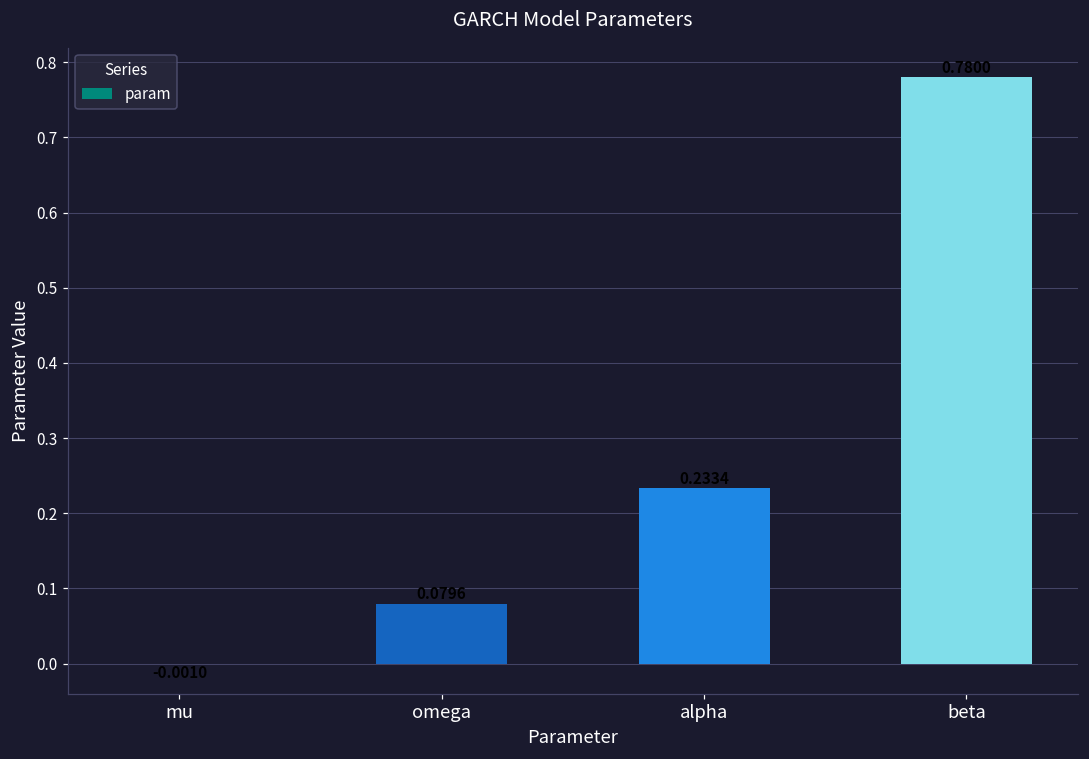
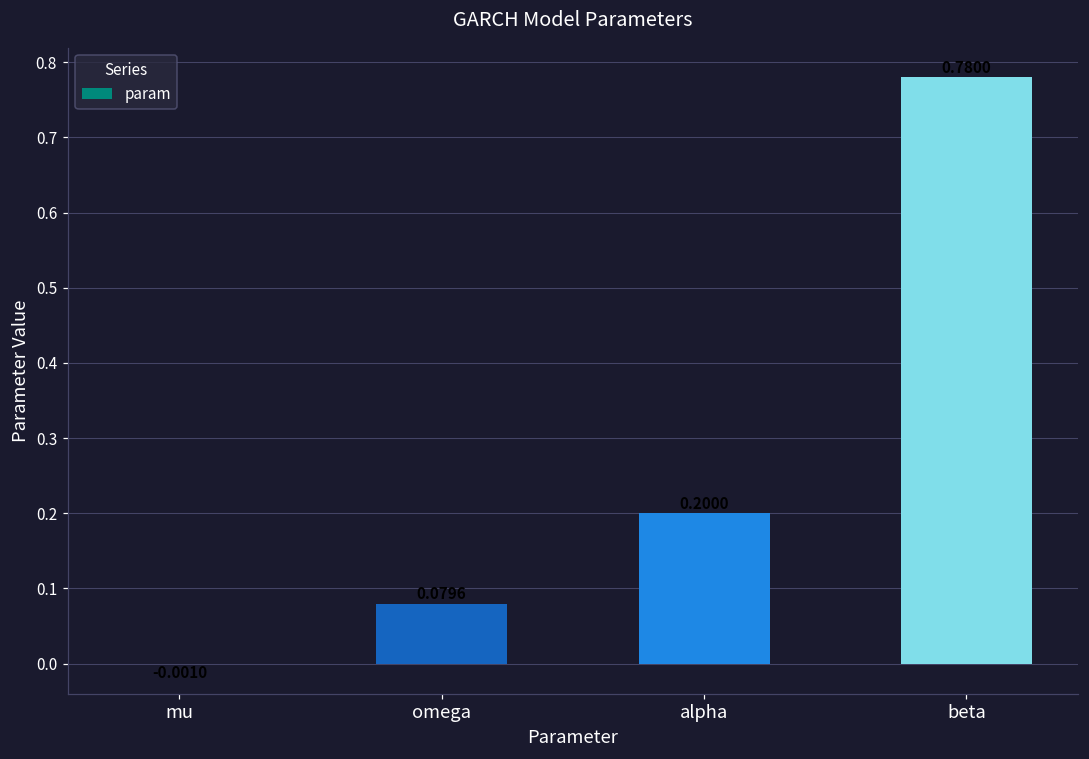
  {
    "omega": 0.08,
-   "alpha": 0.23,
+   "alpha": 0.20,
    "beta": 0.78
  }
